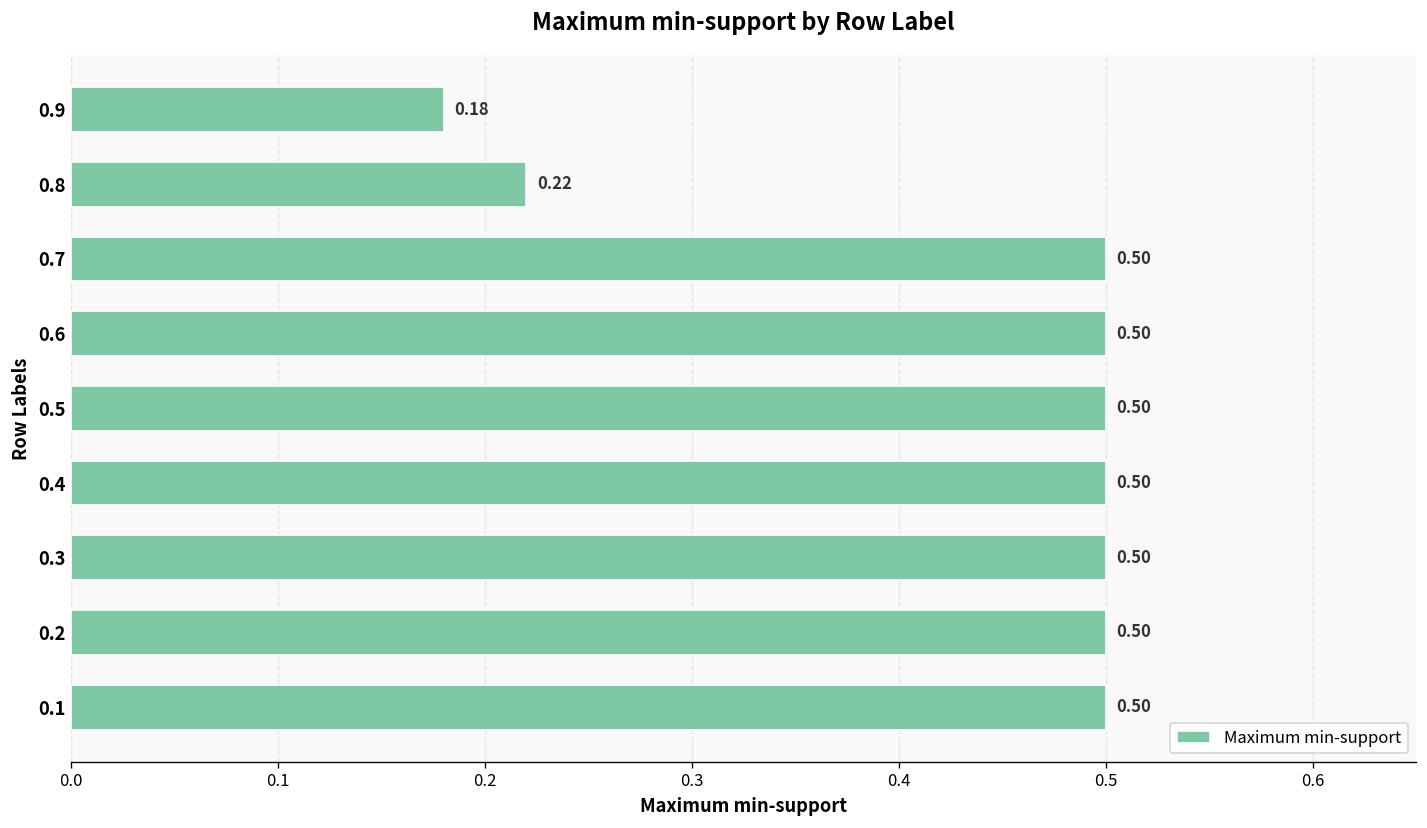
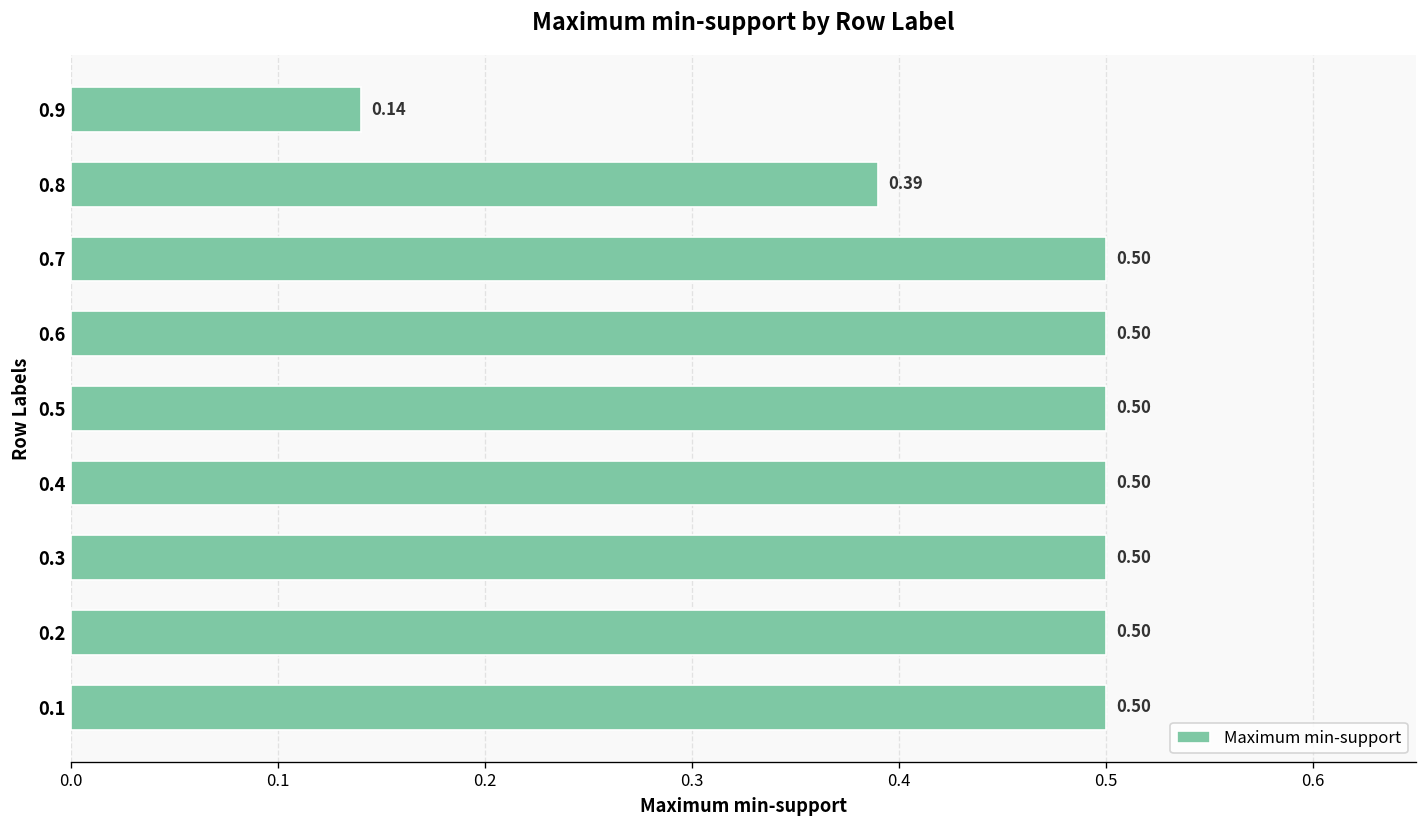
  {
-   "0.9": 0.18,
-   "0.8": 0.22,
+   "0.9": 0.14,
+   "0.8": 0.39,
    "0.7": 0.50,
    "0.6": 0.50,
    "0.5": 0.50,
    "0.4": 0.50,
    "0.3": 0.50,
    "0.2": 0.50,
    "0.1": 0.50
  }
